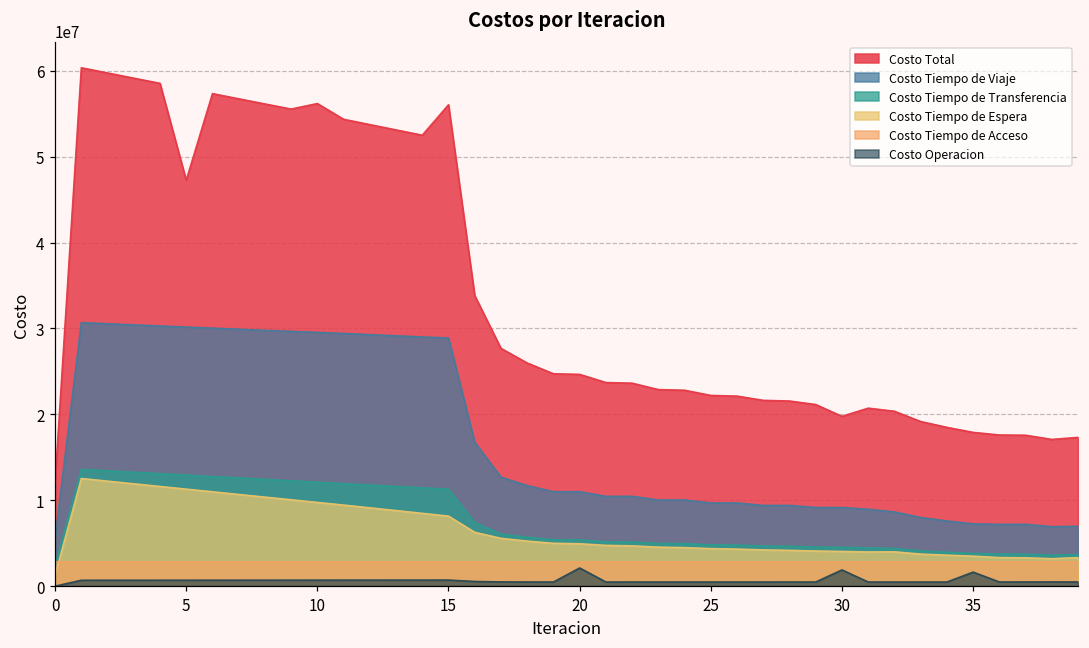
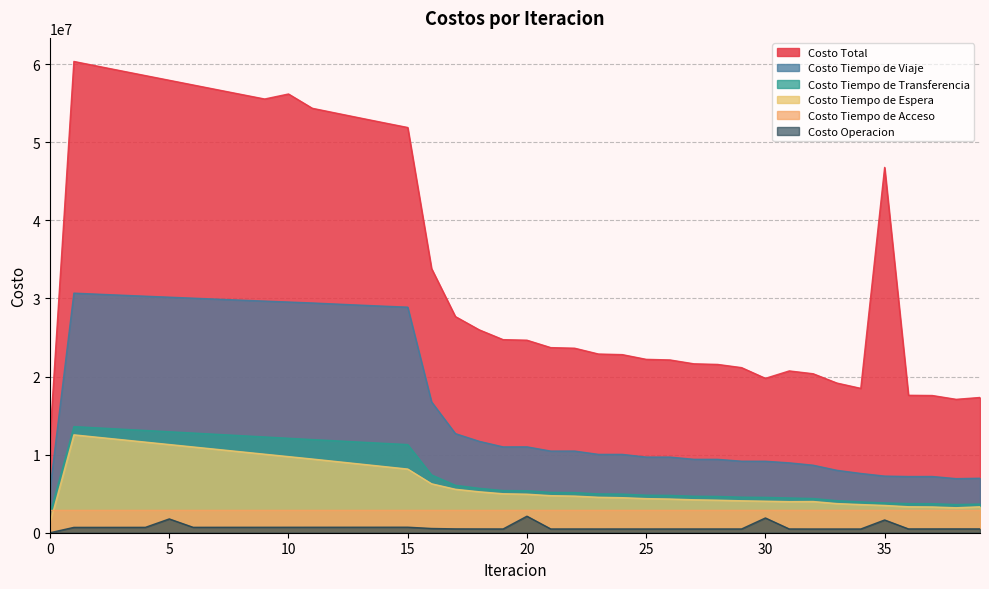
  {
    "Costo Total": {
      "0": 12000000,
-     "5": 47000000,
+     "5": 58000000,
      "10": 56000000,
-     "15": 56000000,
+     "15": 52000000,
      "20": 25000000,
      "25": 22000000,
      "30": 20000000,
-     "35": 18000000
+     "35": 47000000
    },
    "Costo Operacion": {
      "0": 0,
-     "5": 1000000,
+     "5": 2000000,
      "10": 1000000,
      "15": 1000000,
      "20": 2000000,
      "25": 0,
      "30": 2000000,
      "35": 2000000
    }
  }
